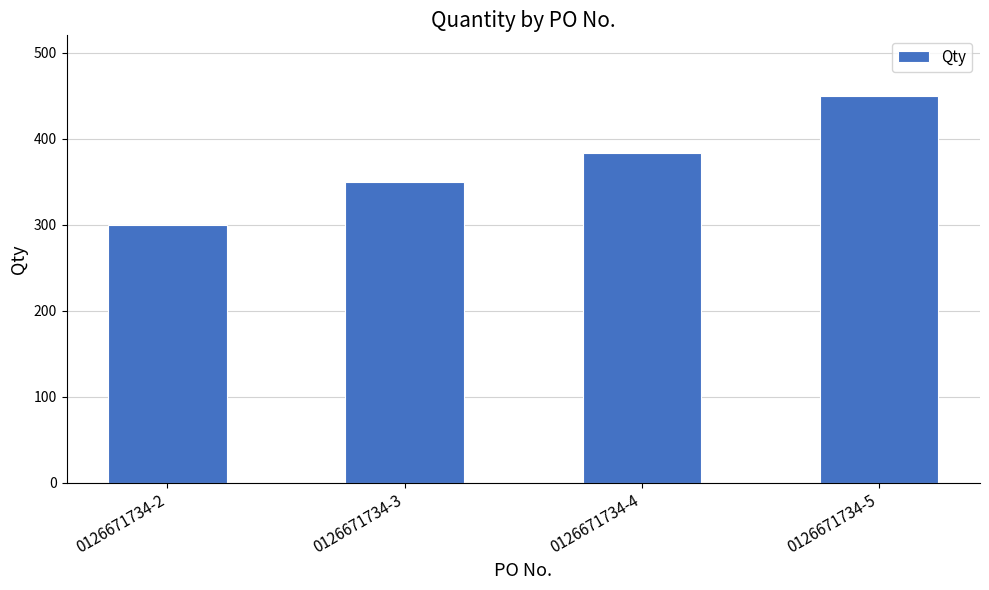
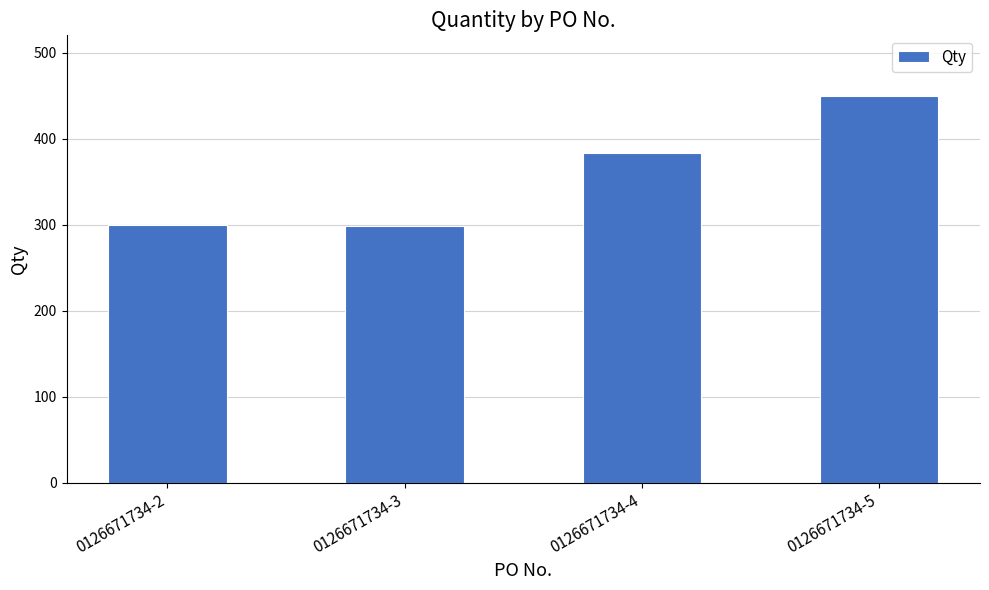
  {
    "0126671734-2": 300,
-   "0126671734-3": 350,
+   "0126671734-3": 300,
    "0126671734-4": 380,
    "0126671734-5": 450
  }
